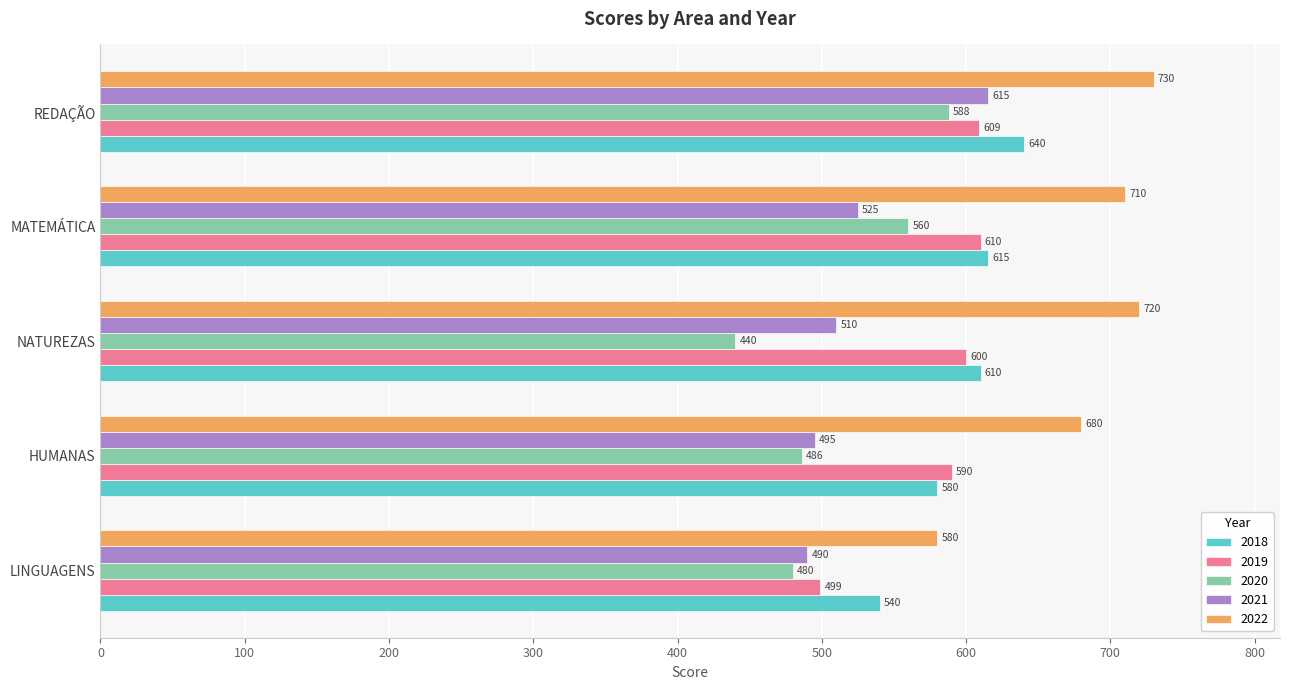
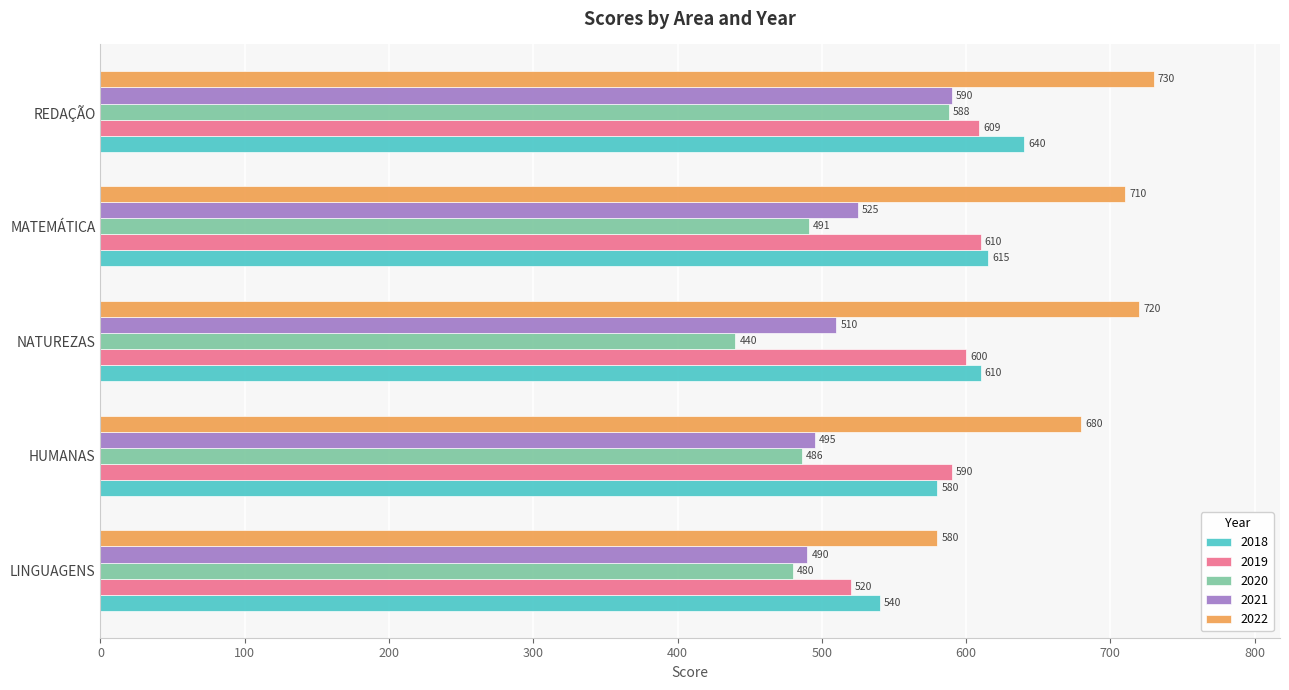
  {
    "2018": {
      "REDAÇÃO": 640,
      "MATEMÁTICA": 615,
      "NATUREZAS": 610,
      "HUMANAS": 580,
      "LINGUAGENS": 540
    },
    "2019": {
      "REDAÇÃO": 609,
      "MATEMÁTICA": 610,
      "NATUREZAS": 600,
      "HUMANAS": 590,
-     "LINGUAGENS": 499
+     "LINGUAGENS": 520
    },
    "2020": {
      "REDAÇÃO": 588,
-     "MATEMÁTICA": 560,
+     "MATEMÁTICA": 491,
      "NATUREZAS": 440,
      "HUMANAS": 486,
      "LINGUAGENS": 480
    },
    "2021": {
-     "REDAÇÃO": 615,
+     "REDAÇÃO": 590,
      "MATEMÁTICA": 525,
      "NATUREZAS": 510,
      "HUMANAS": 495,
      "LINGUAGENS": 490
    },
    "2022": {
      "REDAÇÃO": 730,
      "MATEMÁTICA": 710,
      "NATUREZAS": 720,
      "HUMANAS": 680,
      "LINGUAGENS": 580
    }
  }
